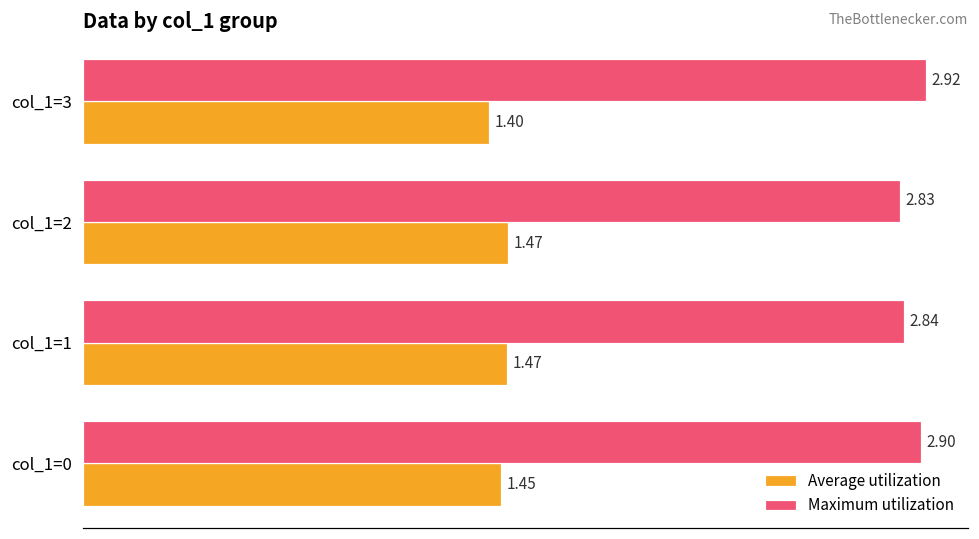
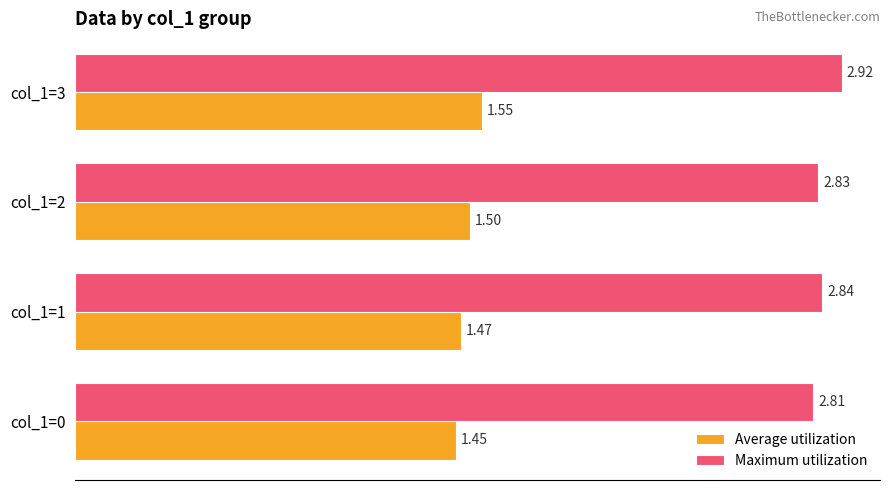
  {
    "Average utilization": {
-     "col_1=3": 1.40,
-     "col_1=2": 1.47,
+     "col_1=3": 1.55,
+     "col_1=2": 1.50,
      "col_1=1": 1.47,
      "col_1=0": 1.45
    },
    "Maximum utilization": {
      "col_1=3": 2.92,
      "col_1=2": 2.83,
      "col_1=1": 2.84,
-     "col_1=0": 2.90
+     "col_1=0": 2.81
    }
  }
